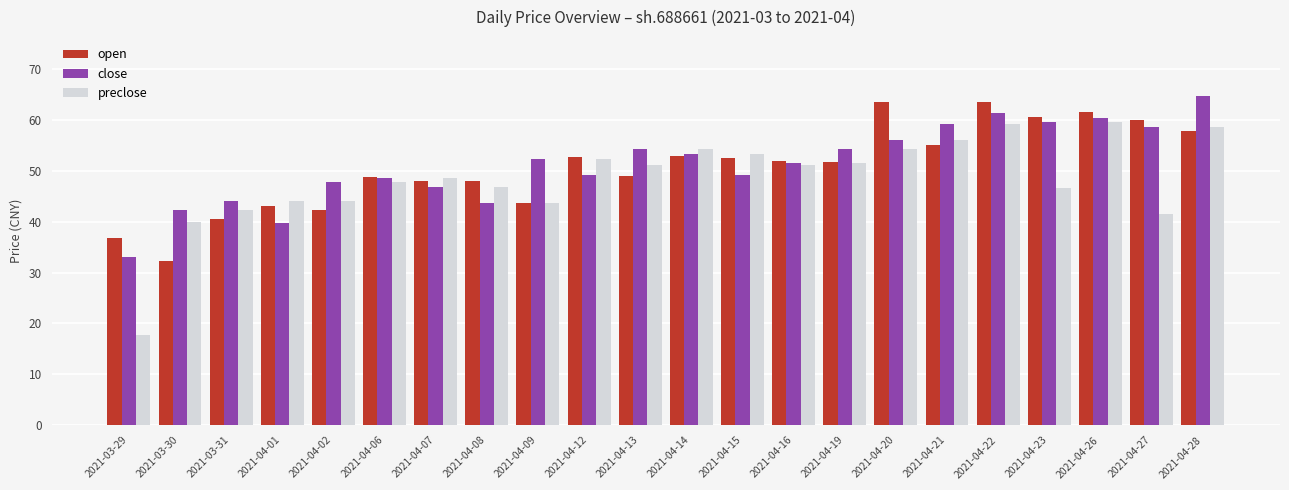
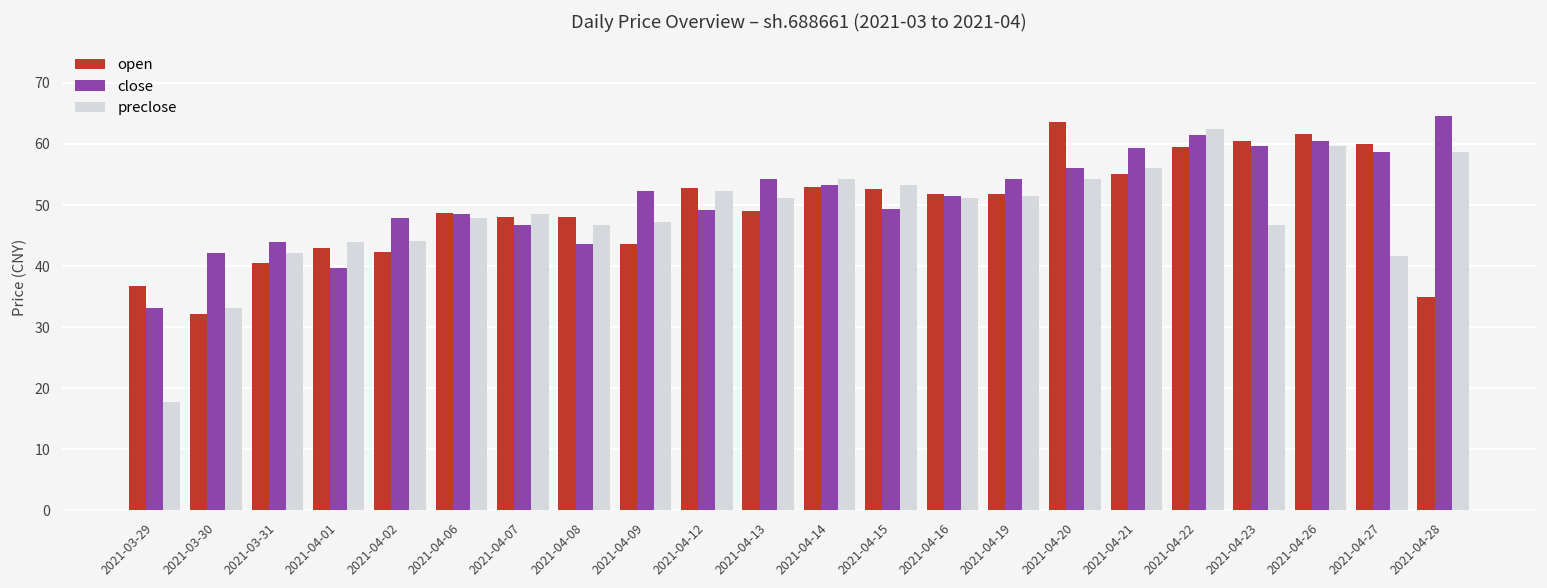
  {
    "open": {
      "2021-03-29": 37,
      "2021-03-30": 32,
      "2021-03-31": 41,
      "2021-04-01": 43,
      "2021-04-02": 42,
      "2021-04-06": 49,
      "2021-04-07": 48,
      "2021-04-08": 48,
      "2021-04-09": 44,
      "2021-04-12": 53,
      "2021-04-13": 49,
      "2021-04-14": 53,
      "2021-04-15": 53,
      "2021-04-16": 52,
      "2021-04-19": 52,
      "2021-04-20": 64,
      "2021-04-21": 55,
-     "2021-04-22": 64,
+     "2021-04-22": 60,
      "2021-04-23": 61,
      "2021-04-26": 62,
      "2021-04-27": 60,
-     "2021-04-28": 58
+     "2021-04-28": 35
    },
    "close": {
      "2021-03-29": 33,
      "2021-03-30": 42,
      "2021-03-31": 44,
      "2021-04-01": 40,
      "2021-04-02": 48,
      "2021-04-06": 49,
      "2021-04-07": 47,
      "2021-04-08": 44,
      "2021-04-09": 52,
      "2021-04-12": 49,
      "2021-04-13": 54,
      "2021-04-14": 53,
      "2021-04-15": 49,
      "2021-04-16": 52,
      "2021-04-19": 54,
      "2021-04-20": 56,
      "2021-04-21": 59,
      "2021-04-22": 61,
      "2021-04-23": 60,
      "2021-04-26": 60,
      "2021-04-27": 59,
      "2021-04-28": 65
    },
    "preclose": {
      "2021-03-29": 18,
-     "2021-03-30": 40,
+     "2021-03-30": 33,
      "2021-03-31": 42,
      "2021-04-01": 44,
      "2021-04-02": 44,
      "2021-04-06": 48,
      "2021-04-07": 49,
      "2021-04-08": 47,
-     "2021-04-09": 44,
+     "2021-04-09": 47,
      "2021-04-12": 52,
      "2021-04-13": 51,
      "2021-04-14": 54,
      "2021-04-15": 53,
      "2021-04-16": 51,
      "2021-04-19": 52,
      "2021-04-20": 54,
      "2021-04-21": 56,
-     "2021-04-22": 59,
+     "2021-04-22": 63,
      "2021-04-23": 47,
      "2021-04-26": 60,
      "2021-04-27": 42,
      "2021-04-28": 59
    }
  }
